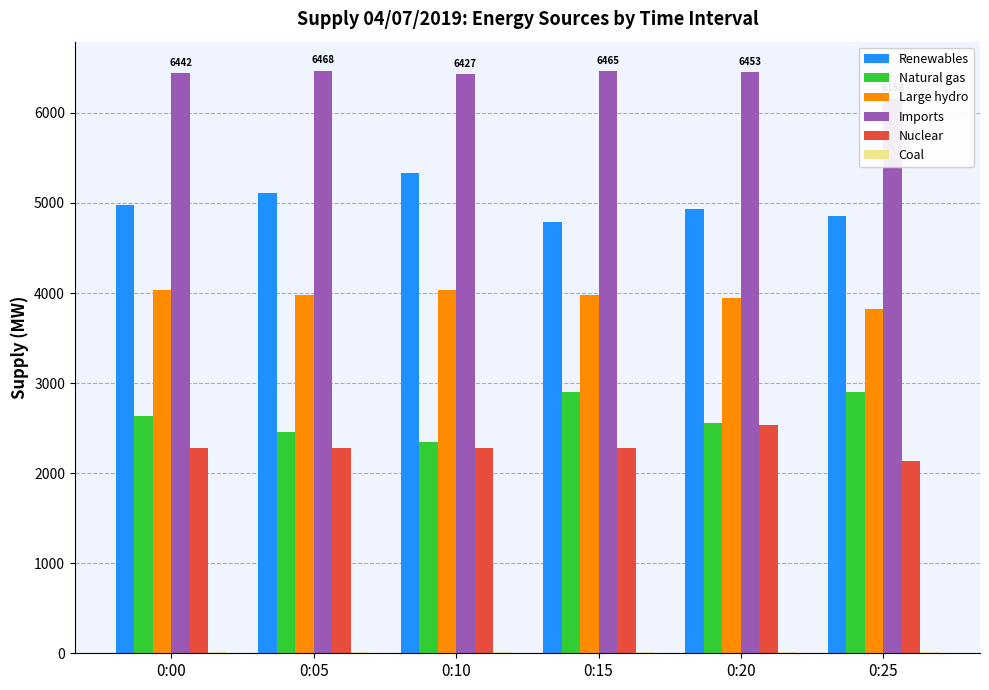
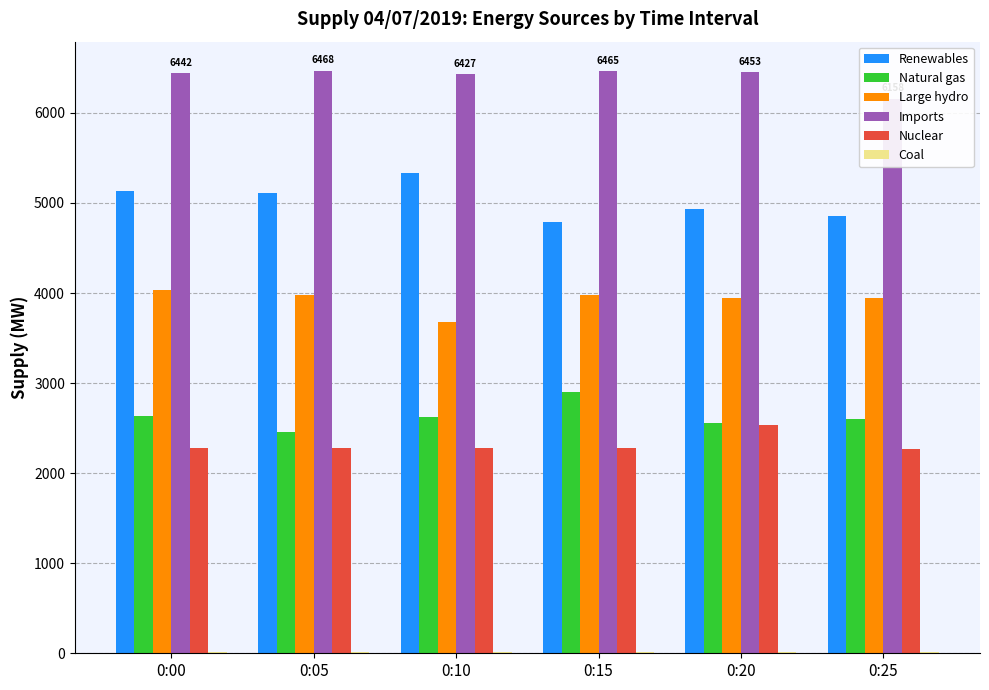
  {
    "Renewables": {
-     "0:00": 5000,
+     "0:00": 5100,
      "0:05": 5100,
      "0:10": 5300,
      "0:15": 4800,
      "0:20": 4900,
      "0:25": 4900
    },
    "Natural gas": {
      "0:00": 2600,
      "0:05": 2500,
-     "0:10": 2300,
+     "0:10": 2600,
      "0:15": 2900,
      "0:20": 2600,
-     "0:25": 2900
+     "0:25": 2600
    },
    "Large hydro": {
      "0:00": 4000,
      "0:05": 4000,
-     "0:10": 4000,
+     "0:10": 3700,
      "0:15": 4000,
      "0:20": 3900,
-     "0:25": 3800
+     "0:25": 3900
    },
    "Imports": {
      "0:00": 6442,
      "0:05": 6468,
      "0:10": 6427,
      "0:15": 6465,
      "0:20": 6453
    },
    "Nuclear": {
      "0:00": 2300,
      "0:05": 2300,
      "0:10": 2300,
      "0:15": 2300,
      "0:20": 2500,
-     "0:25": 2100
+     "0:25": 2300
    }
  }
